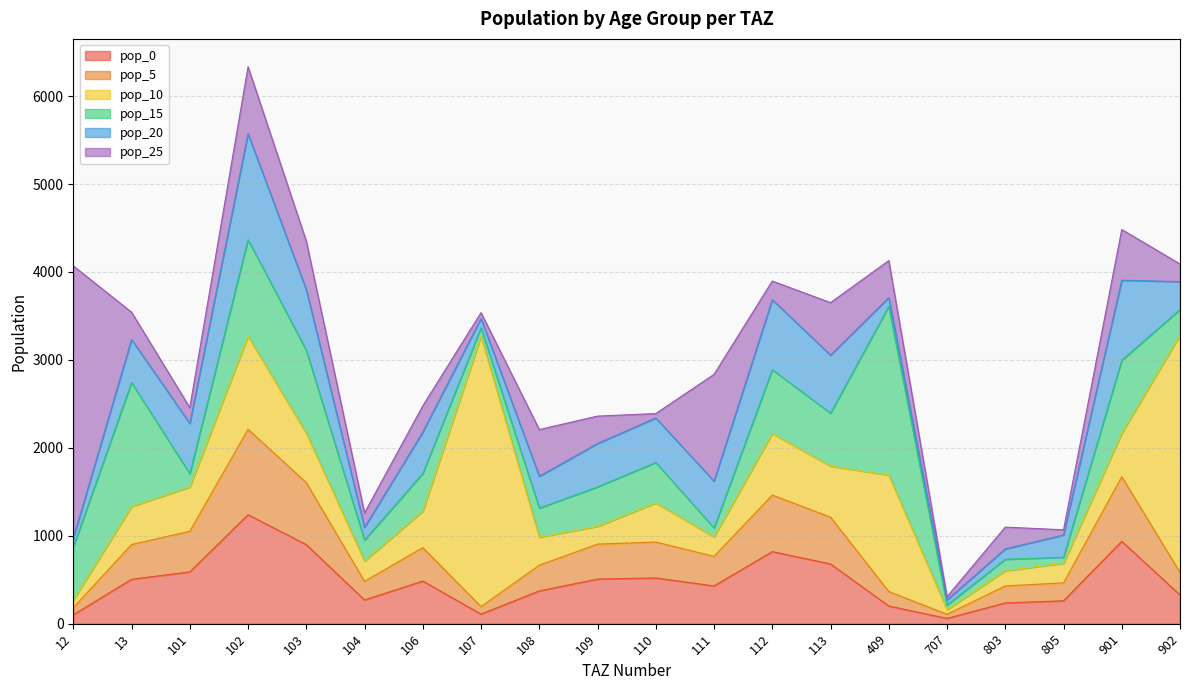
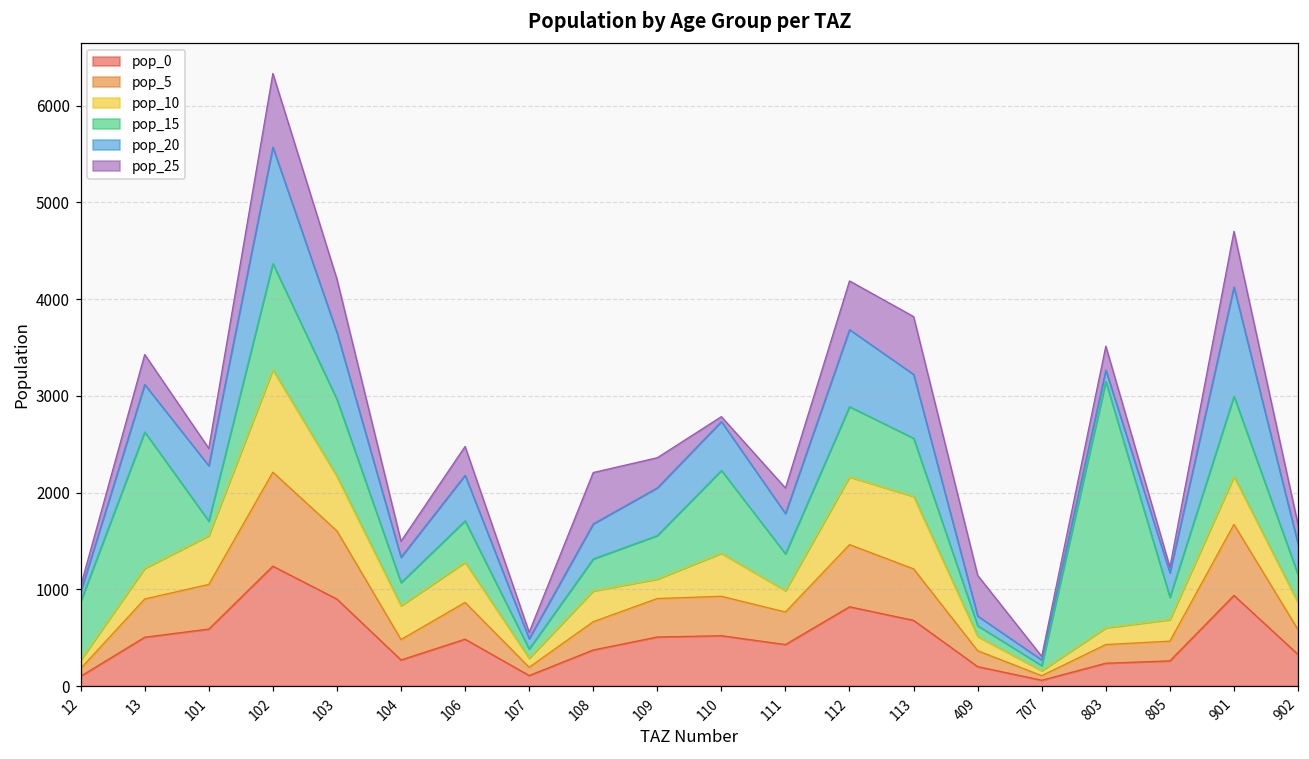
  {
    "pop_10": {
      "12": 100,
-     "13": 400,
+     "13": 300,
      "101": 500,
      "102": 1100,
      "103": 600,
-     "104": 200,
+     "104": 300,
      "106": 400,
-     "107": 3100,
+     "107": 100,
      "108": 300,
      "109": 200,
      "110": 400,
      "111": 200,
      "112": 700,
-     "113": 600,
-     "409": 1300,
+     "113": 700,
+     "409": 100,
      "707": 100,
      "803": 200,
      "805": 200,
      "901": 500,
-     "902": 2700
+     "902": 300
    },
    "pop_15": {
      "12": 600,
      "13": 1400,
      "101": 200,
      "102": 1100,
-     "103": 900,
+     "103": 800,
      "104": 200,
      "106": 400,
      "107": 100,
      "108": 300,
      "109": 400,
-     "110": 500,
-     "111": 100,
+     "110": 900,
+     "111": 400,
      "112": 700,
      "113": 600,
-     "409": 1900,
+     "409": 100,
      "707": 100,
-     "803": 100,
-     "805": 100,
+     "803": 2500,
+     "805": 200,
      "901": 800,
      "902": 300
    },
    "pop_20": {
      "12": 100,
      "13": 500,
      "101": 600,
      "102": 1200,
      "103": 700,
-     "104": 100,
+     "104": 300,
      "106": 500,
      "107": 100,
      "108": 400,
      "109": 500,
      "110": 500,
-     "111": 500,
+     "111": 400,
      "112": 800,
      "113": 700,
      "409": 100,
      "707": 100,
      "803": 100,
      "805": 300,
-     "901": 900,
+     "901": 1100,
      "902": 300
    },
    "pop_25": {
-     "12": 3100,
+     "12": 100,
      "13": 300,
      "101": 200,
      "102": 800,
      "103": 600,
      "104": 200,
      "106": 300,
      "107": 100,
      "108": 500,
      "109": 300,
      "110": 100,
-     "111": 1200,
-     "112": 200,
+     "111": 300,
+     "112": 500,
      "113": 600,
      "409": 400,
      "707": 0,
      "803": 200,
      "805": 100,
      "901": 600,
      "902": 200
    }
  }
